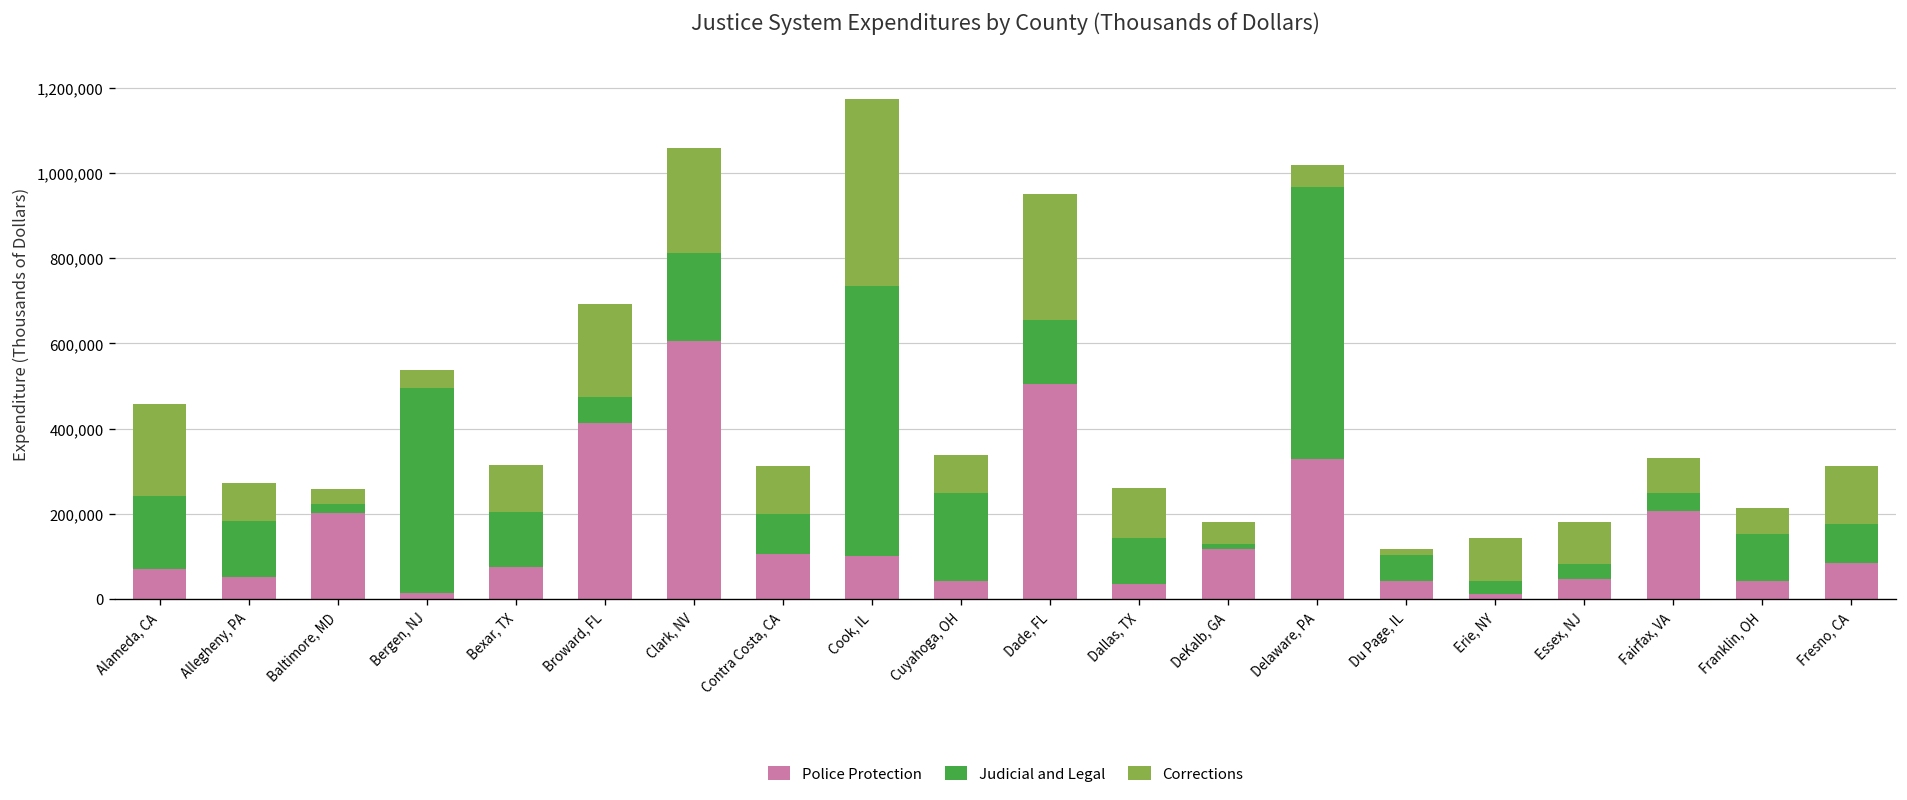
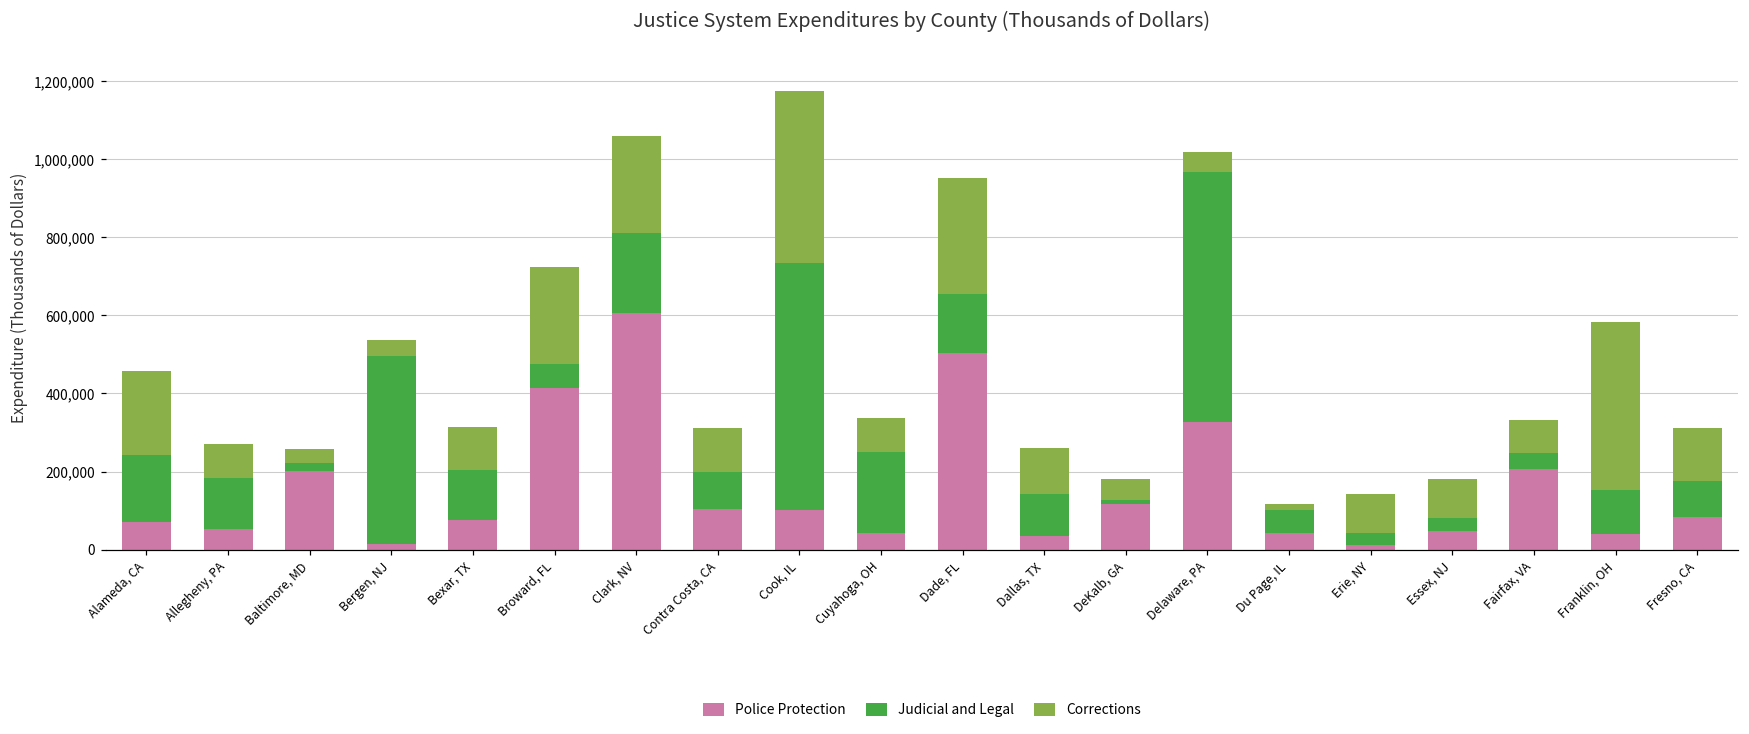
  {
    "Police Protection": {
      "Alameda, CA": "70,000",
      "Allegheny, PA": "50,000",
      "Baltimore, MD": "200,000",
      "Bergen, NJ": "10,000",
      "Bexar, TX": "80,000",
      "Broward, FL": "410,000",
      "Clark, NV": "610,000",
      "Contra Costa, CA": "110,000",
      "Cook, IL": "100,000",
      "Cuyahoga, OH": "40,000",
      "Dade, FL": "500,000",
      "Dallas, TX": "40,000",
      "DeKalb, GA": "120,000",
      "Delaware, PA": "330,000",
      "Du Page, IL": "40,000",
      "Erie, NY": "10,000",
      "Essex, NJ": "50,000",
      "Fairfax, VA": "210,000",
      "Franklin, OH": "40,000",
      "Fresno, CA": "80,000"
    },
    "Judicial and Legal": {
      "Alameda, CA": "170,000",
      "Allegheny, PA": "130,000",
      "Baltimore, MD": "20,000",
      "Bergen, NJ": "480,000",
      "Bexar, TX": "130,000",
      "Broward, FL": "60,000",
      "Clark, NV": "210,000",
      "Contra Costa, CA": "90,000",
      "Cook, IL": "630,000",
      "Cuyahoga, OH": "210,000",
      "Dade, FL": "150,000",
      "Dallas, TX": "110,000",
      "DeKalb, GA": "10,000",
      "Delaware, PA": "640,000",
      "Du Page, IL": "60,000",
      "Erie, NY": "30,000",
      "Essex, NJ": "40,000",
      "Fairfax, VA": "40,000",
      "Franklin, OH": "110,000",
      "Fresno, CA": "90,000"
    },
    "Corrections": {
      "Alameda, CA": "210,000",
      "Allegheny, PA": "90,000",
      "Baltimore, MD": "40,000",
      "Bergen, NJ": "40,000",
      "Bexar, TX": "110,000",
-     "Broward, FL": "220,000",
+     "Broward, FL": "250,000",
      "Clark, NV": "250,000",
      "Contra Costa, CA": "110,000",
      "Cook, IL": "440,000",
      "Cuyahoga, OH": "90,000",
      "Dade, FL": "300,000",
      "Dallas, TX": "120,000",
      "DeKalb, GA": "50,000",
      "Delaware, PA": "50,000",
      "Du Page, IL": "10,000",
      "Erie, NY": "100,000",
      "Essex, NJ": "100,000",
      "Fairfax, VA": "80,000",
-     "Franklin, OH": "60,000",
+     "Franklin, OH": "430,000",
      "Fresno, CA": "140,000"
    }
  }
